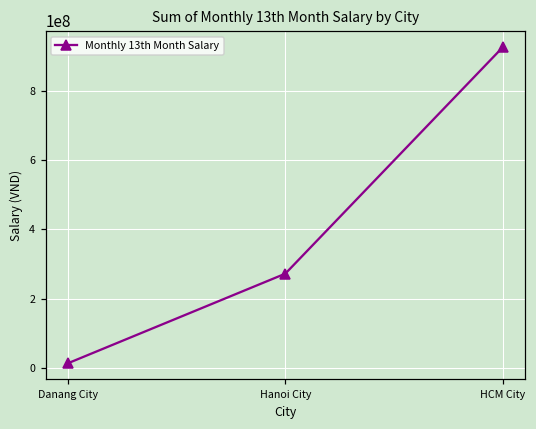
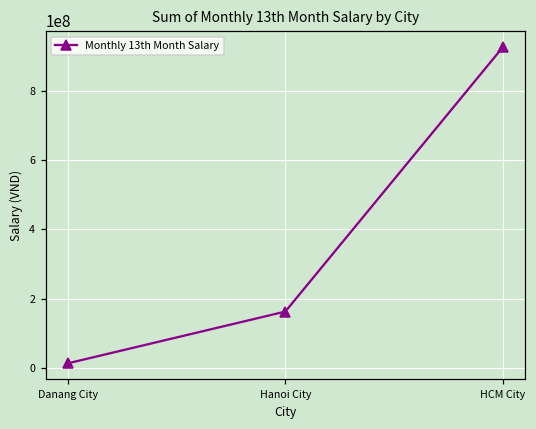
  {
    "Danang City": 10000000,
-   "Hanoi City": 270000000,
+   "Hanoi City": 160000000,
    "HCM City": 930000000
  }
